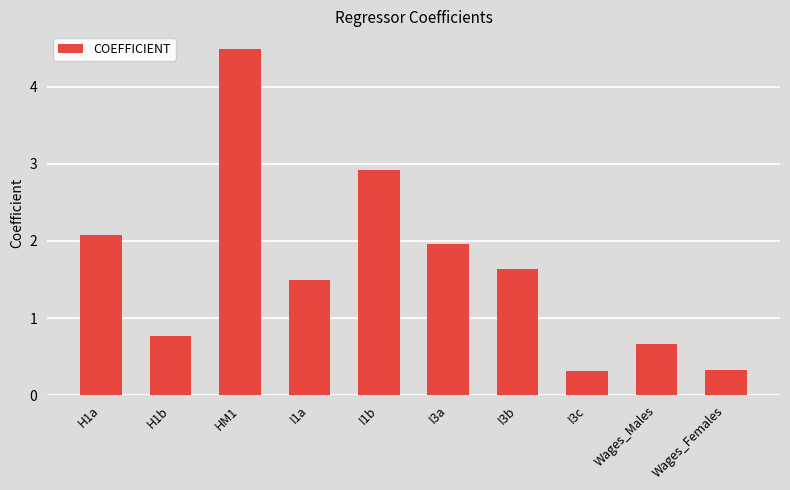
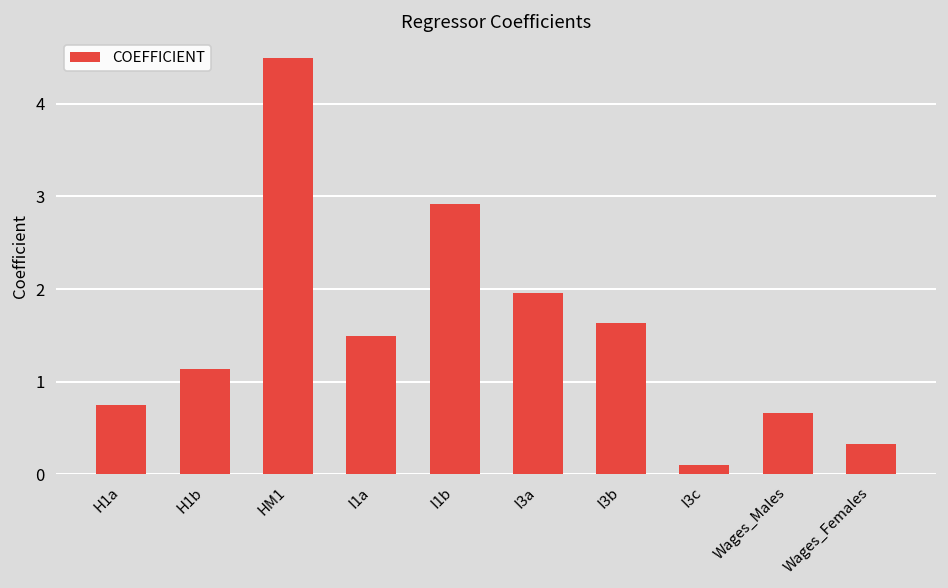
  {
-   "H1a": 2.1,
-   "H1b": 0.8,
+   "H1a": 0.7,
+   "H1b": 1.1,
    "HM1": 4.5,
    "I1a": 1.5,
    "I1b": 2.9,
    "I3a": 2.0,
    "I3b": 1.6,
-   "I3c": 0.3,
+   "I3c": 0.1,
    "Wages_Males": 0.7,
    "Wages_Females": 0.3
  }
